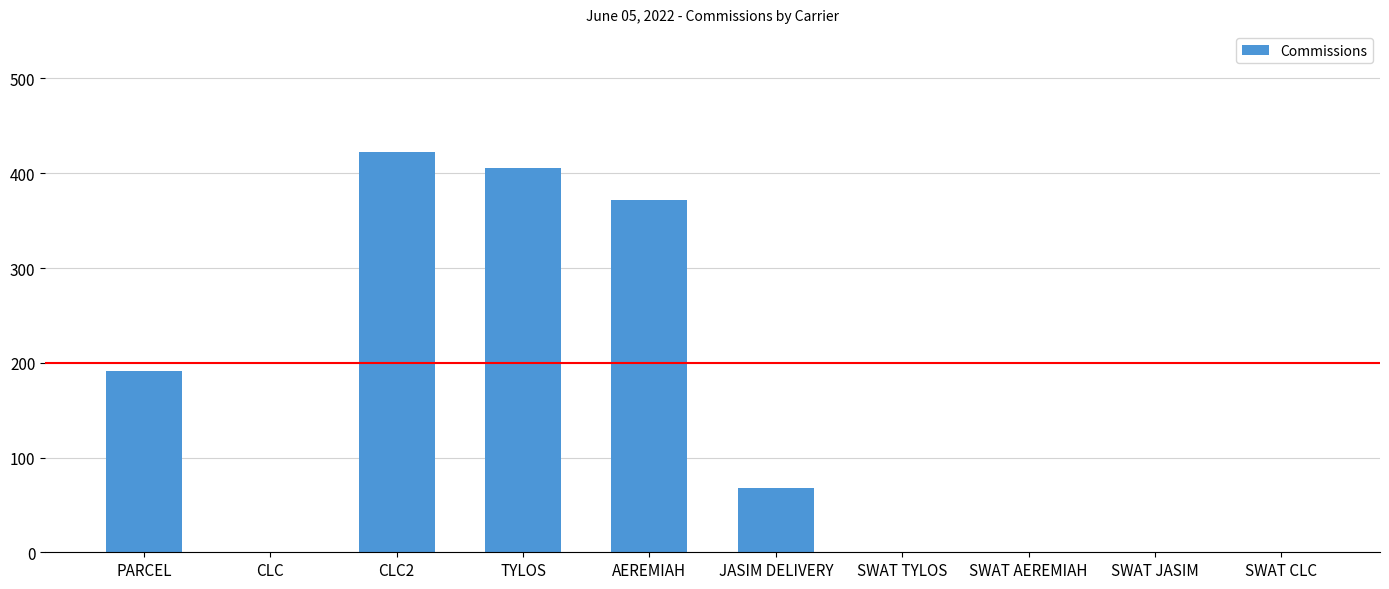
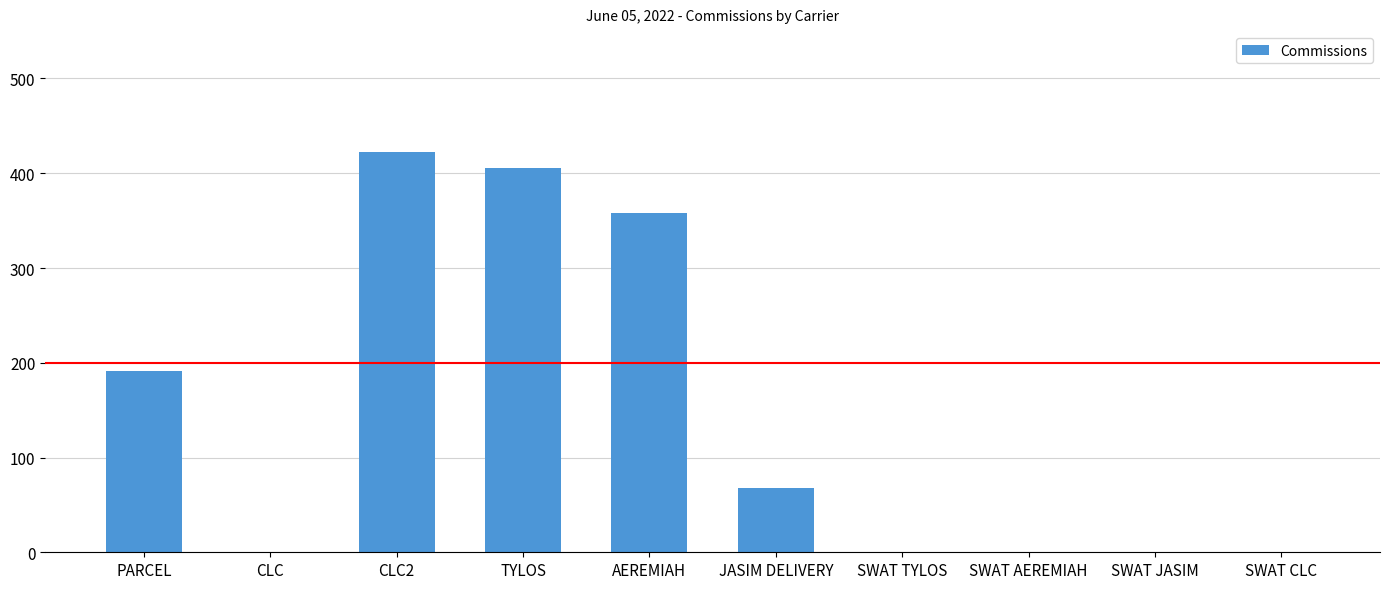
  {
    "PARCEL": 190,
    "CLC": 0,
    "CLC2": 420,
    "TYLOS": 410,
-   "AEREMIAH": 370,
+   "AEREMIAH": 360,
    "JASIM DELIVERY": 70,
    "SWAT TYLOS": 0,
    "SWAT AEREMIAH": 0,
    "SWAT JASIM": 0,
    "SWAT CLC": 0
  }
